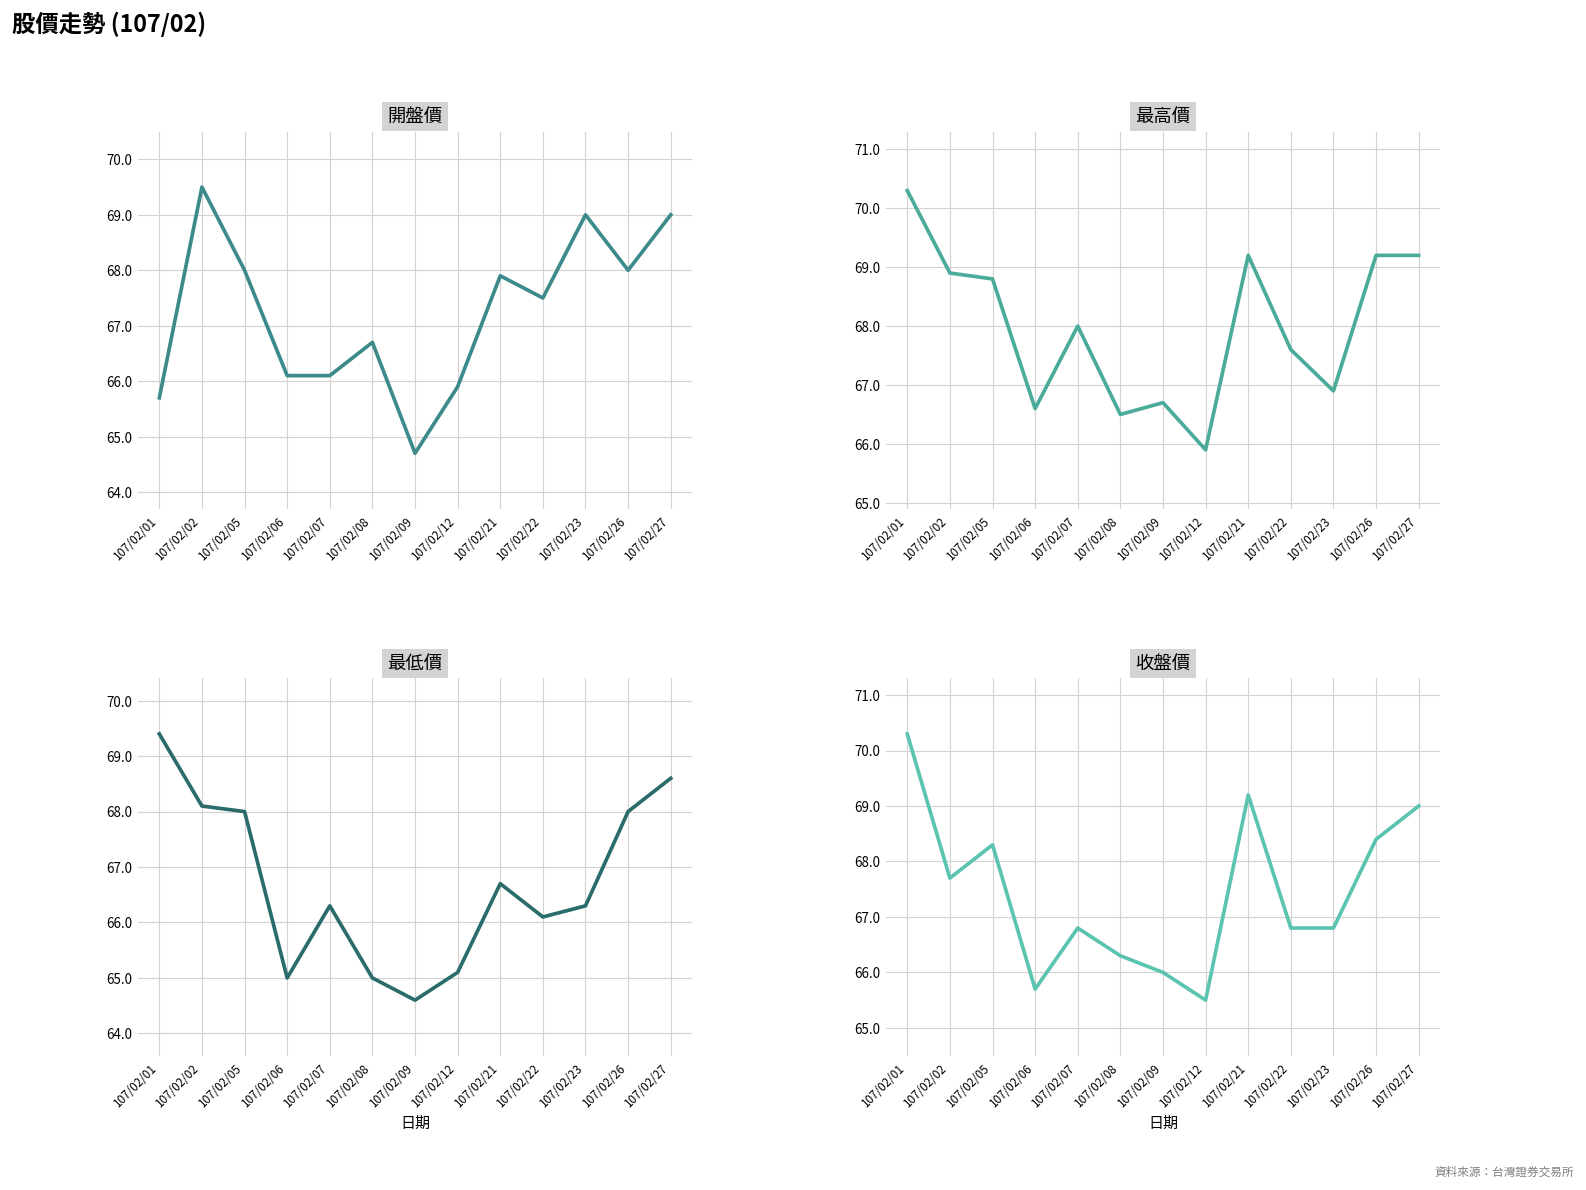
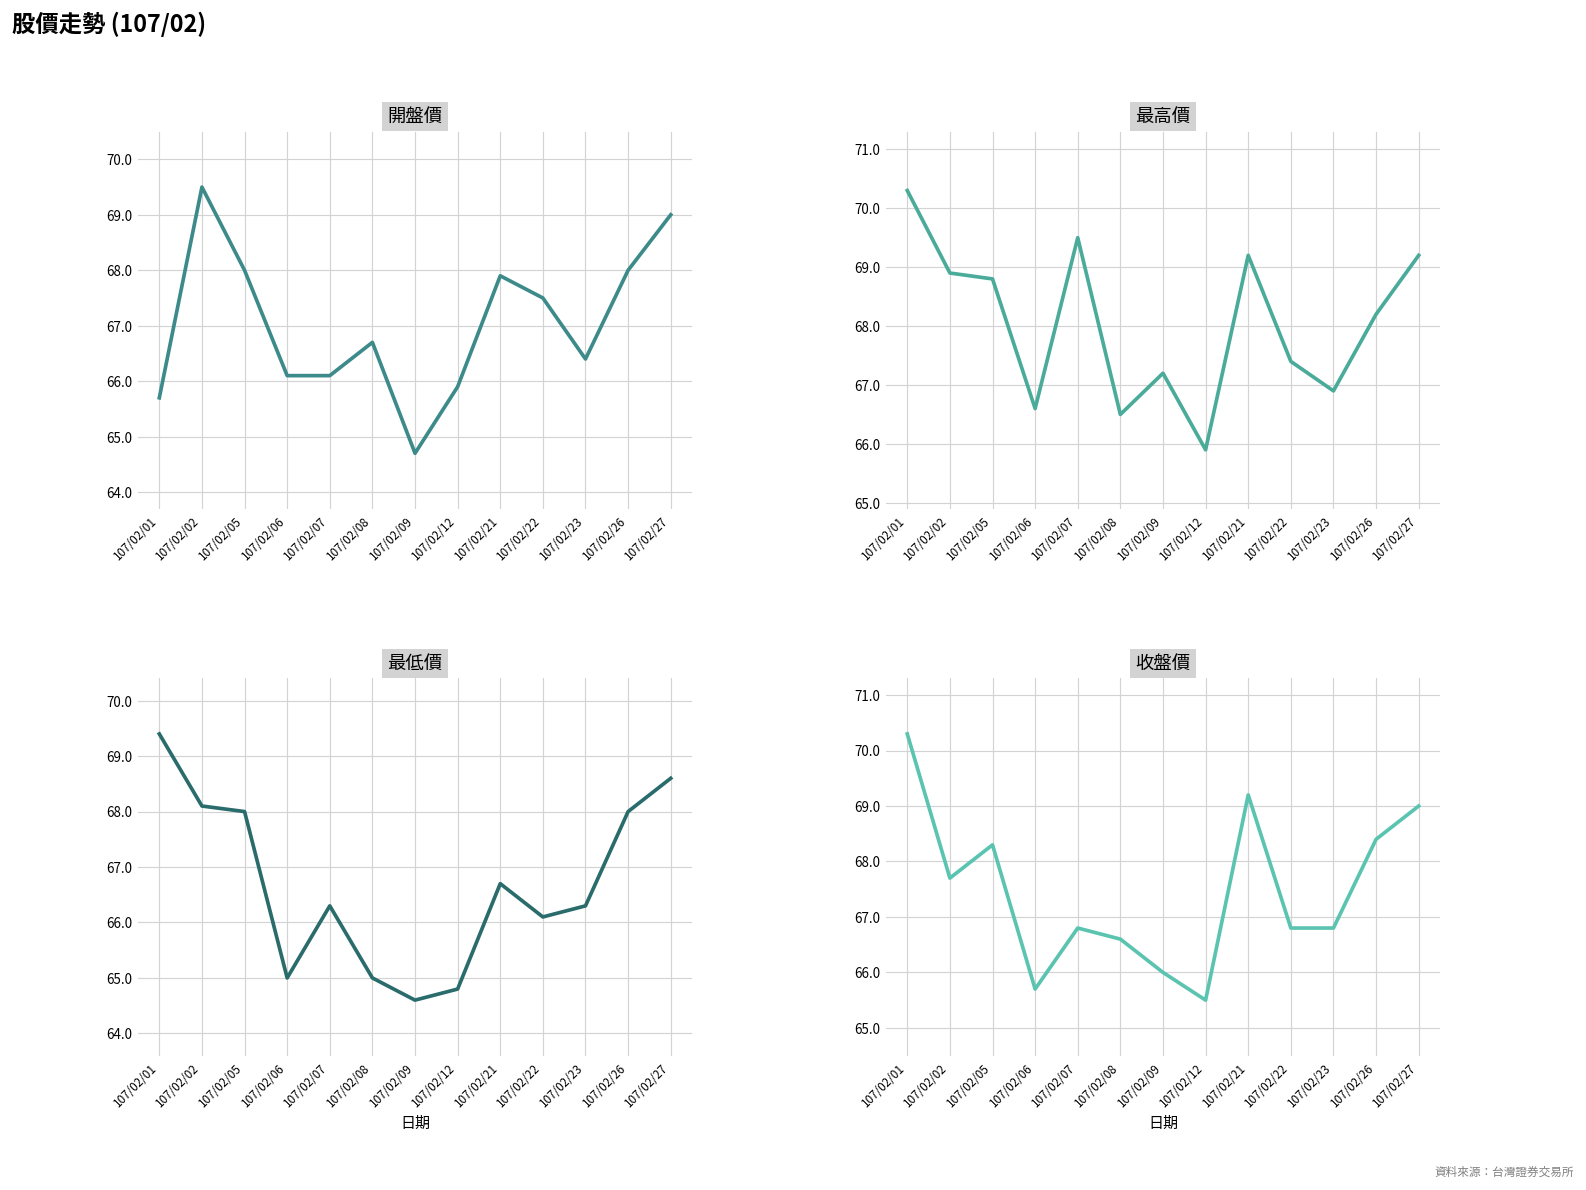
  {
    "開盤價": {
      "107/02/01": 65.7,
      "107/02/02": 69.5,
      "107/02/05": 68.0,
      "107/02/06": 66.1,
      "107/02/07": 66.1,
      "107/02/08": 66.7,
      "107/02/09": 64.7,
      "107/02/12": 65.9,
      "107/02/21": 67.9,
      "107/02/22": 67.5,
-     "107/02/23": 69.0,
+     "107/02/23": 66.4,
      "107/02/26": 68.0,
      "107/02/27": 69.0
    },
    "最高價": {
      "107/02/01": 70.3,
      "107/02/02": 68.9,
      "107/02/05": 68.8,
      "107/02/06": 66.6,
-     "107/02/07": 68.0,
+     "107/02/07": 69.5,
      "107/02/08": 66.5,
-     "107/02/09": 66.7,
+     "107/02/09": 67.2,
      "107/02/12": 65.9,
      "107/02/21": 69.2,
-     "107/02/22": 67.6,
+     "107/02/22": 67.4,
      "107/02/23": 66.9,
-     "107/02/26": 69.2,
+     "107/02/26": 68.2,
      "107/02/27": 69.2
    },
    "最低價": {
      "107/02/01": 69.4,
      "107/02/02": 68.1,
      "107/02/05": 68.0,
      "107/02/06": 65.0,
      "107/02/07": 66.3,
      "107/02/08": 65.0,
      "107/02/09": 64.6,
-     "107/02/12": 65.1,
+     "107/02/12": 64.8,
      "107/02/21": 66.7,
      "107/02/22": 66.1,
      "107/02/23": 66.3,
      "107/02/26": 68.0,
      "107/02/27": 68.6
    },
    "收盤價": {
      "107/02/01": 70.3,
      "107/02/02": 67.7,
      "107/02/05": 68.3,
      "107/02/06": 65.7,
      "107/02/07": 66.8,
-     "107/02/08": 66.3,
+     "107/02/08": 66.6,
      "107/02/09": 66.0,
      "107/02/12": 65.5,
      "107/02/21": 69.2,
      "107/02/22": 66.8,
      "107/02/23": 66.8,
      "107/02/26": 68.4,
      "107/02/27": 69.0
    }
  }
